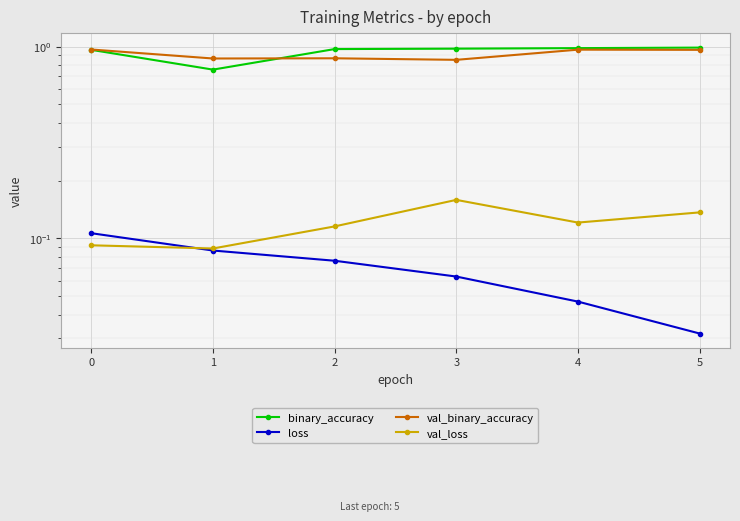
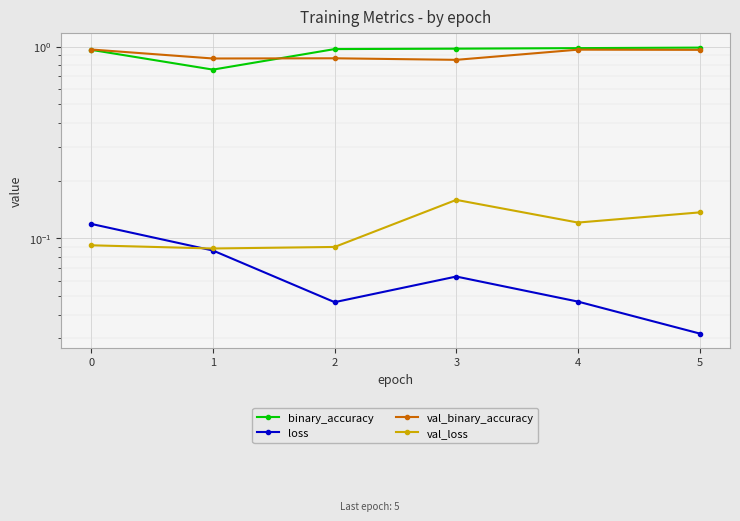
  {
    "binary_accuracy": {
      "1": 0.76,
      "2": 1.0,
      "3": 1.0
    },
    "loss": {
-     "0": 0.11,
-     "2": 0.076,
+     "0": 0.12,
+     "2": 0.046,
      "3": 0.063,
      "4": 0.047,
      "5": 0.032
    },
    "val_binary_accuracy": {
      "1": 0.9,
      "2": 0.9,
      "3": 0.9
    },
    "val_loss": {
      "0": 0.09,
-     "2": 0.12,
+     "2": 0.09,
      "3": 0.16,
      "4": 0.12,
      "5": 0.14
    }
  }
